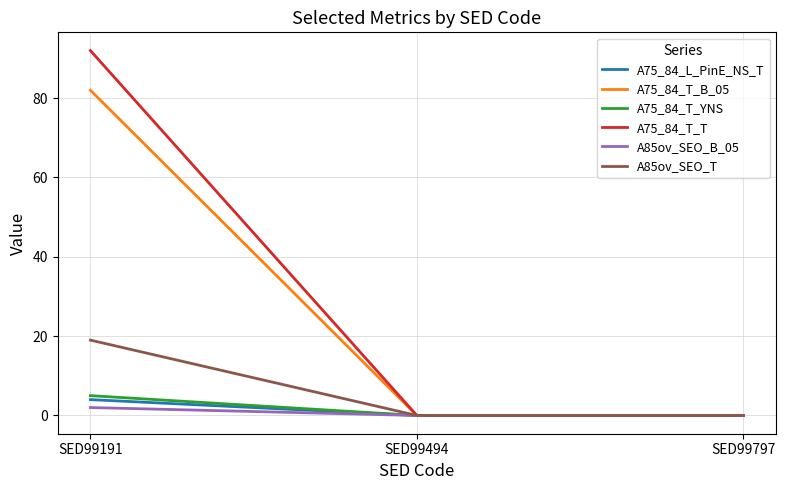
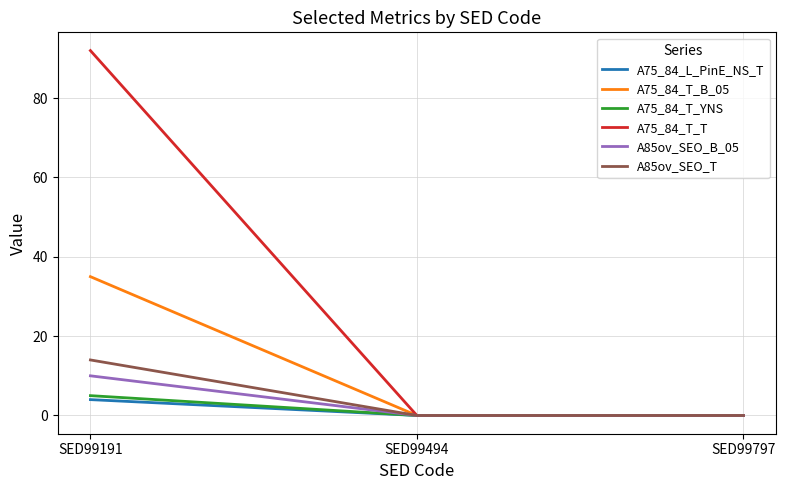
  {
    "A75_84_L_PinE_NS_T": {
      "SED99191": 4
    },
    "A75_84_T_B_05": {
-     "SED99191": 82
+     "SED99191": 35
    },
    "A75_84_T_YNS": {
      "SED99191": 5
    },
    "A75_84_T_T": {
      "SED99191": 92
    },
    "A85ov_SEO_B_05": {
-     "SED99191": 2
+     "SED99191": 10
    },
    "A85ov_SEO_T": {
-     "SED99191": 19
+     "SED99191": 14
    }
  }
